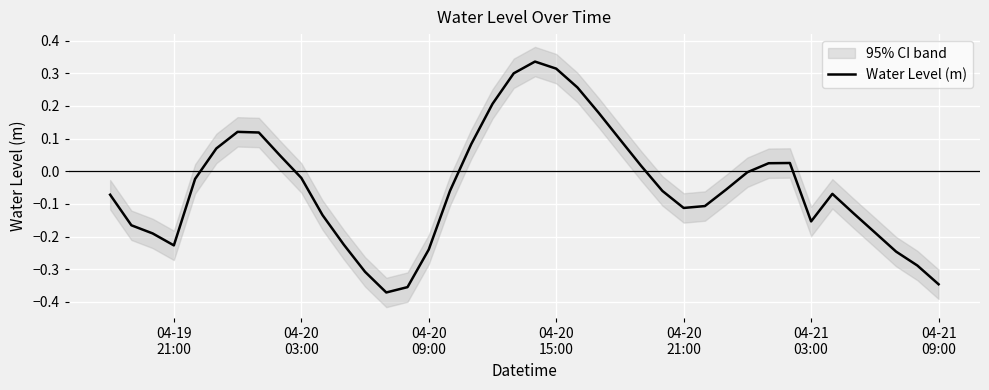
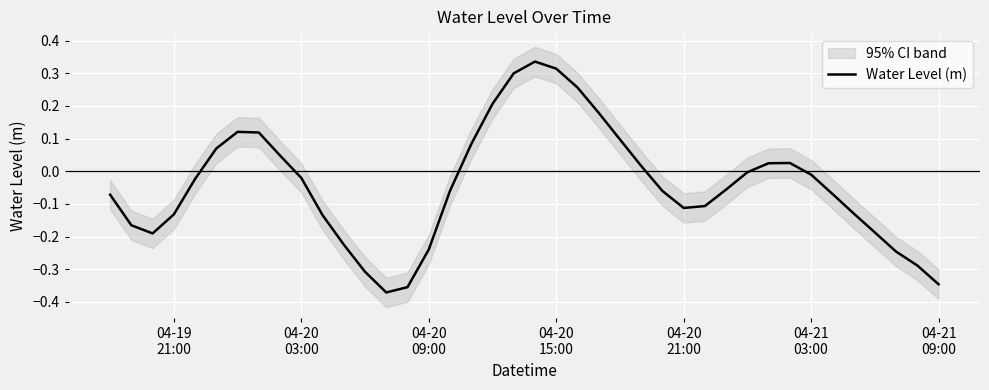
  {
    "Water Level (m)": {
-     "04-19 21:00": -0.23,
+     "04-19 21:00": -0.13,
      "04-20 03:00": -0.02,
      "04-20 09:00": -0.24,
      "04-20 15:00": 0.31,
      "04-20 21:00": -0.11,
-     "04-21 03:00": -0.15,
+     "04-21 03:00": -0.01,
      "04-21 09:00": -0.35
    }
  }
